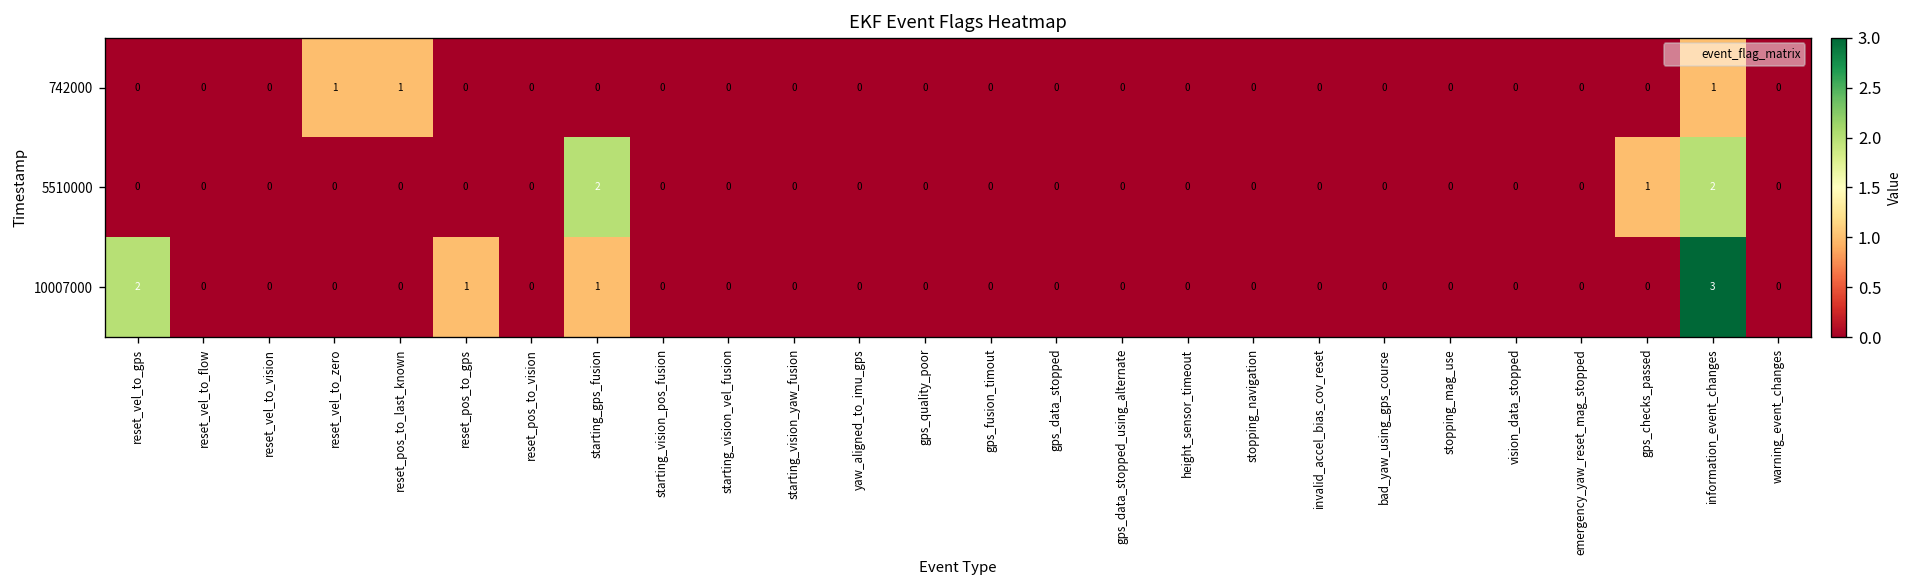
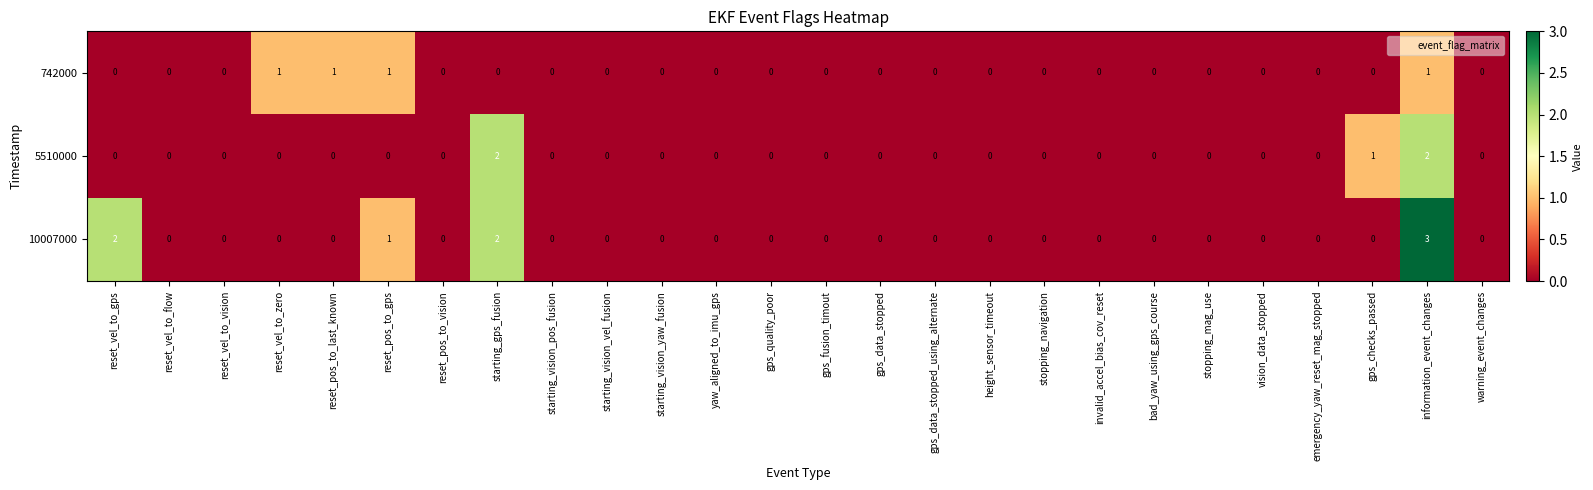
  {
    "742000": {
      "reset_vel_to_gps": 0,
      "reset_vel_to_flow": 0,
      "reset_vel_to_vision": 0,
      "reset_vel_to_zero": 1,
      "reset_pos_to_last_known": 1,
-     "reset_pos_to_gps": 0,
+     "reset_pos_to_gps": 1,
      "reset_pos_to_vision": 0,
      "starting_gps_fusion": 0,
      "starting_vision_pos_fusion": 0,
      "starting_vision_vel_fusion": 0,
      "starting_vision_yaw_fusion": 0,
      "yaw_aligned_to_imu_gps": 0,
      "gps_quality_poor": 0,
      "gps_fusion_timout": 0,
      "gps_data_stopped": 0,
      "gps_data_stopped_using_alternate": 0,
      "height_sensor_timeout": 0,
      "stopping_navigation": 0,
      "invalid_accel_bias_cov_reset": 0,
      "bad_yaw_using_gps_course": 0,
      "stopping_mag_use": 0,
      "vision_data_stopped": 0,
      "emergency_yaw_reset_mag_stopped": 0,
      "gps_checks_passed": 0,
      "information_event_changes": 1,
      "warning_event_changes": 0
    },
    "5510000": {
      "reset_vel_to_gps": 0,
      "reset_vel_to_flow": 0,
      "reset_vel_to_vision": 0,
      "reset_vel_to_zero": 0,
      "reset_pos_to_last_known": 0,
      "reset_pos_to_gps": 0,
      "reset_pos_to_vision": 0,
      "starting_gps_fusion": 2,
      "starting_vision_pos_fusion": 0,
      "starting_vision_vel_fusion": 0,
      "starting_vision_yaw_fusion": 0,
      "yaw_aligned_to_imu_gps": 0,
      "gps_quality_poor": 0,
      "gps_fusion_timout": 0,
      "gps_data_stopped": 0,
      "gps_data_stopped_using_alternate": 0,
      "height_sensor_timeout": 0,
      "stopping_navigation": 0,
      "invalid_accel_bias_cov_reset": 0,
      "bad_yaw_using_gps_course": 0,
      "stopping_mag_use": 0,
      "vision_data_stopped": 0,
      "emergency_yaw_reset_mag_stopped": 0,
      "gps_checks_passed": 1,
      "information_event_changes": 2,
      "warning_event_changes": 0
    },
    "10007000": {
      "reset_vel_to_gps": 2,
      "reset_vel_to_flow": 0,
      "reset_vel_to_vision": 0,
      "reset_vel_to_zero": 0,
      "reset_pos_to_last_known": 0,
      "reset_pos_to_gps": 1,
      "reset_pos_to_vision": 0,
-     "starting_gps_fusion": 1,
+     "starting_gps_fusion": 2,
      "starting_vision_pos_fusion": 0,
      "starting_vision_vel_fusion": 0,
      "starting_vision_yaw_fusion": 0,
      "yaw_aligned_to_imu_gps": 0,
      "gps_quality_poor": 0,
      "gps_fusion_timout": 0,
      "gps_data_stopped": 0,
      "gps_data_stopped_using_alternate": 0,
      "height_sensor_timeout": 0,
      "stopping_navigation": 0,
      "invalid_accel_bias_cov_reset": 0,
      "bad_yaw_using_gps_course": 0,
      "stopping_mag_use": 0,
      "vision_data_stopped": 0,
      "emergency_yaw_reset_mag_stopped": 0,
      "gps_checks_passed": 0,
      "information_event_changes": 3,
      "warning_event_changes": 0
    }
  }
